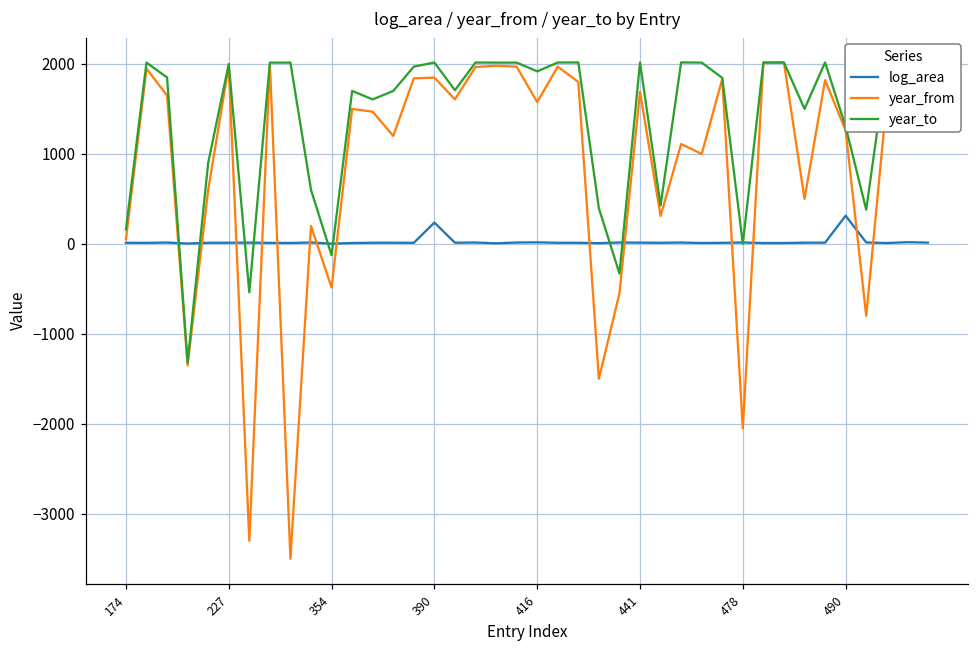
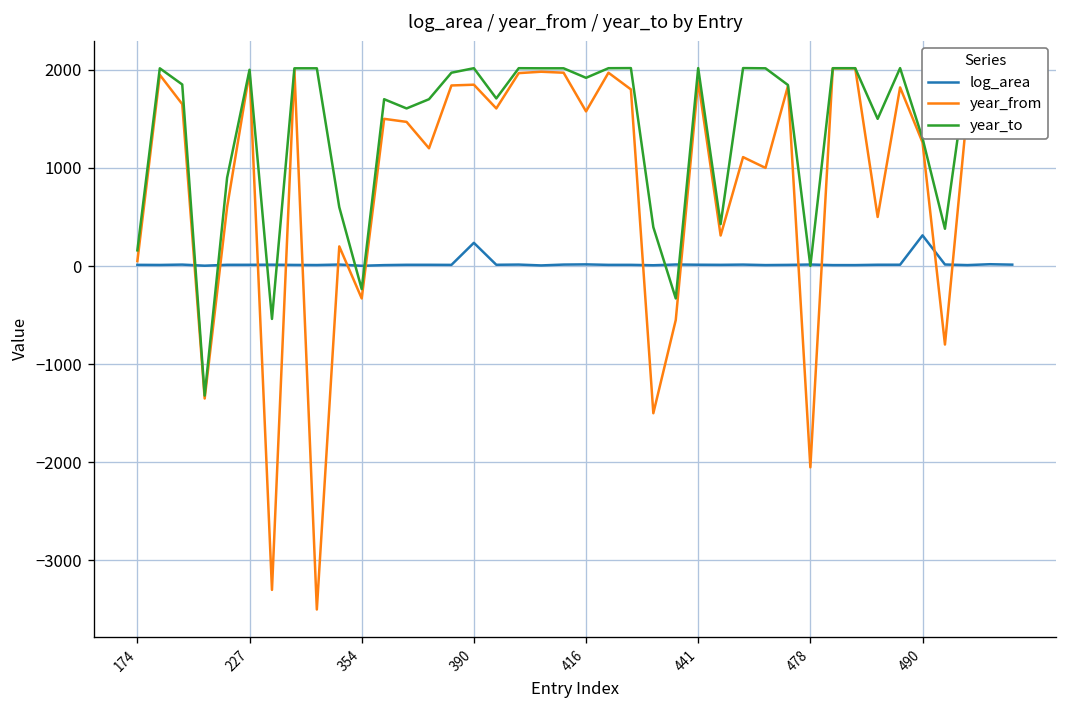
  {
    "log_area": {
      "174": 0,
      "227": 0,
      "354": 0,
      "390": 200,
      "416": 0,
      "441": 0,
      "490": 300
    },
    "year_from": {
      "174": 100,
-     "354": -500,
+     "354": -300,
      "390": 1800,
      "416": 1600,
-     "441": 1700,
+     "441": 1900,
      "478": -2100
    },
    "year_to": {
      "174": 200,
-     "354": -100,
+     "354": -200,
      "390": 2000,
      "416": 1900,
      "441": 2000
    }
  }
